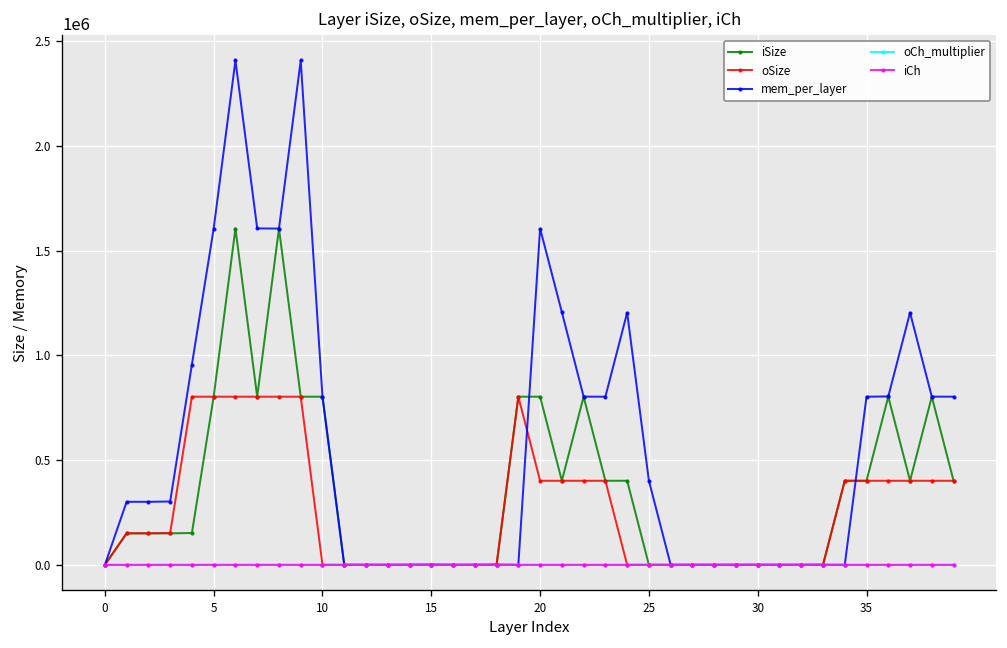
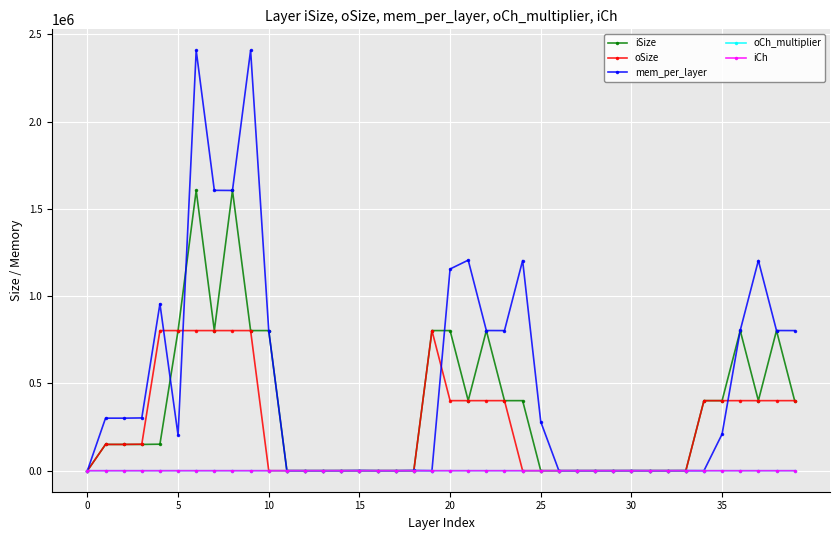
  {
    "iSize": {
      "20": 800000
    },
    "oSize": {
      "20": 400000
    },
    "mem_per_layer": {
-     "5": 1610000,
-     "20": 1610000,
-     "25": 400000,
-     "35": 800000
+     "5": 200000,
+     "20": 1160000,
+     "25": 280000,
+     "35": 210000
    },
    "iCh": {
      "5": 0,
      "20": 0,
      "35": 0
    }
  }
